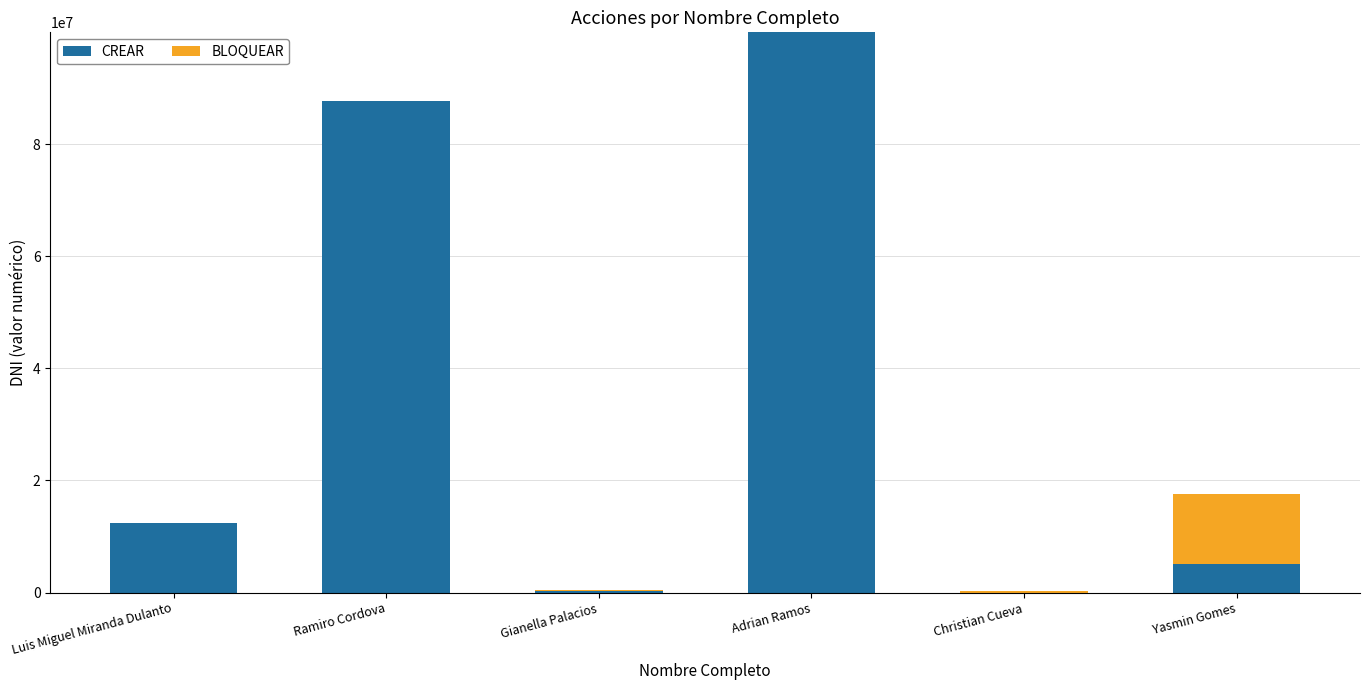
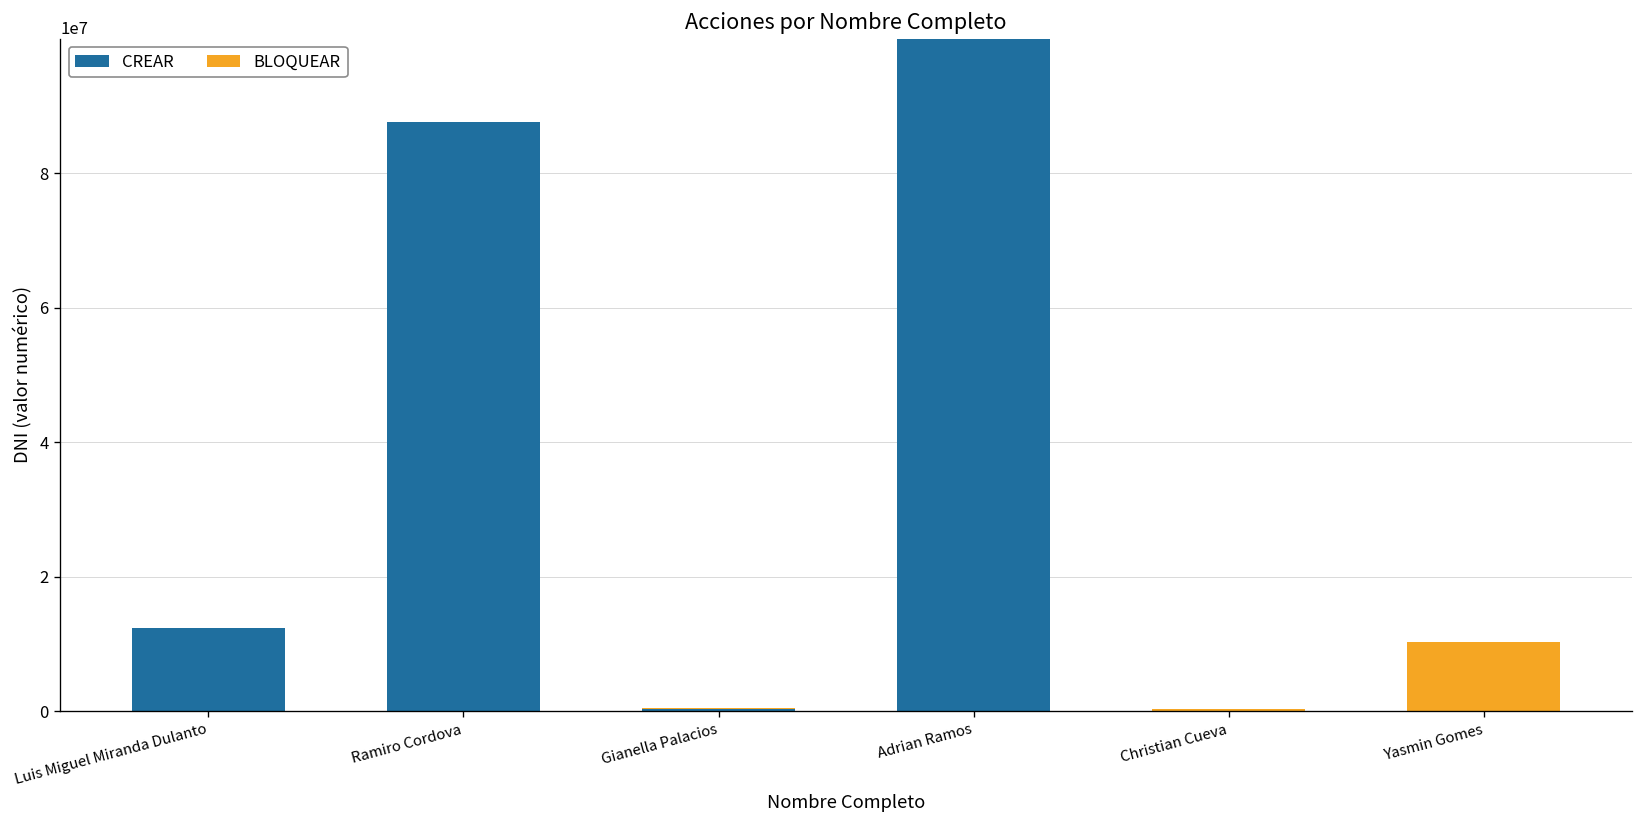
  {
    "CREAR": {
      "Luis Miguel Miranda Dulanto": 12000000,
      "Ramiro Cordova": 88000000,
      "Adrian Ramos": 100000000,
      "Christian Cueva": 0,
-     "Yasmin Gomes": 5000000
+     "Yasmin Gomes": 0
    },
    "BLOQUEAR": {
      "Luis Miguel Miranda Dulanto": 0,
      "Ramiro Cordova": 0,
      "Adrian Ramos": 0,
-     "Yasmin Gomes": 12000000
+     "Yasmin Gomes": 10000000
    }
  }
